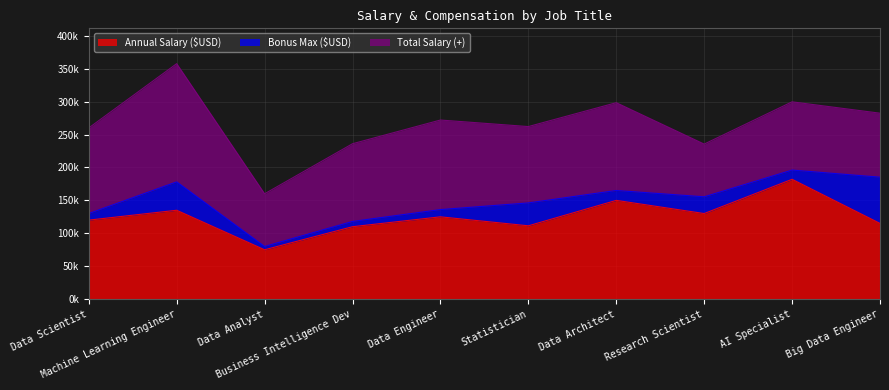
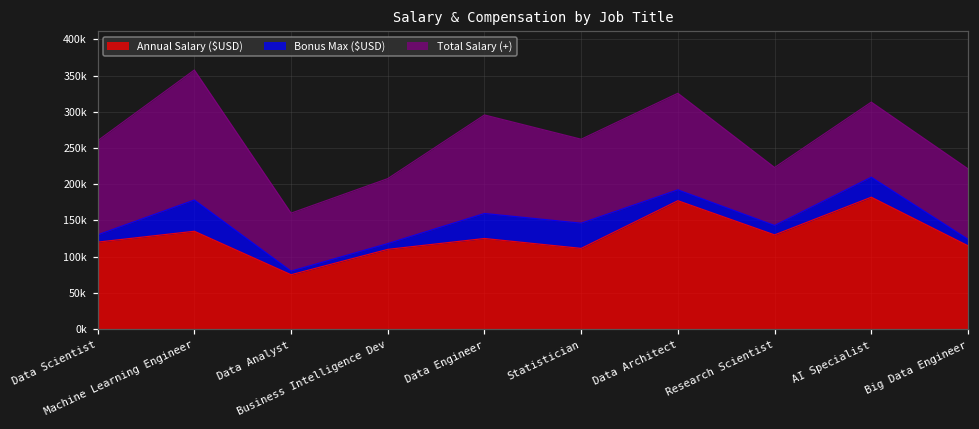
  {
    "Annual Salary ($USD)": {
      "Data Scientist": 120000,
      "Machine Learning Engineer": 140000,
      "Data Analyst": 80000,
      "Business Intelligence Dev": 110000,
      "Data Engineer": 130000,
      "Statistician": 110000,
-     "Data Architect": 150000,
+     "Data Architect": 180000,
      "Research Scientist": 130000,
      "AI Specialist": 180000,
      "Big Data Engineer": 120000
    },
    "Bonus Max ($USD)": {
      "Data Scientist": 10000,
      "Machine Learning Engineer": 40000,
      "Data Analyst": 10000,
      "Business Intelligence Dev": 10000,
-     "Data Engineer": 10000,
+     "Data Engineer": 30000,
      "Statistician": 30000,
      "Data Architect": 20000,
-     "Research Scientist": 30000,
-     "AI Specialist": 10000,
-     "Big Data Engineer": 70000
+     "Research Scientist": 10000,
+     "AI Specialist": 30000,
+     "Big Data Engineer": 10000
    },
    "Total Salary (+)": {
      "Data Scientist": 130000,
      "Machine Learning Engineer": 180000,
      "Data Analyst": 80000,
-     "Business Intelligence Dev": 120000,
+     "Business Intelligence Dev": 90000,
      "Data Engineer": 140000,
      "Statistician": 120000,
      "Data Architect": 130000,
      "Research Scientist": 80000,
      "AI Specialist": 100000,
      "Big Data Engineer": 100000
    }
  }
